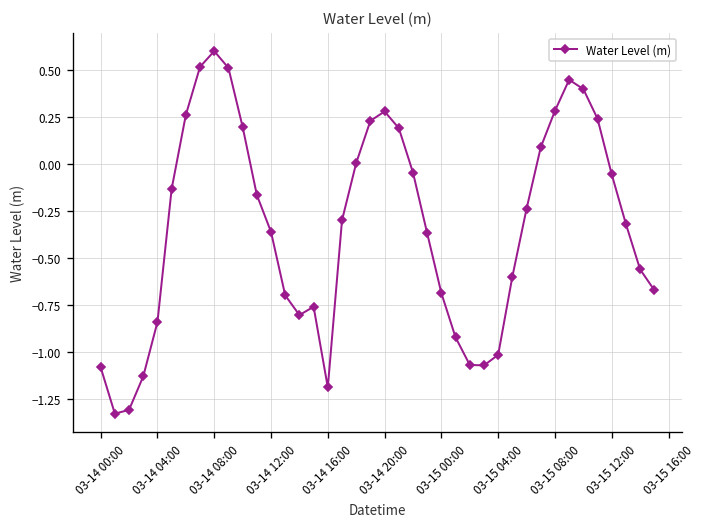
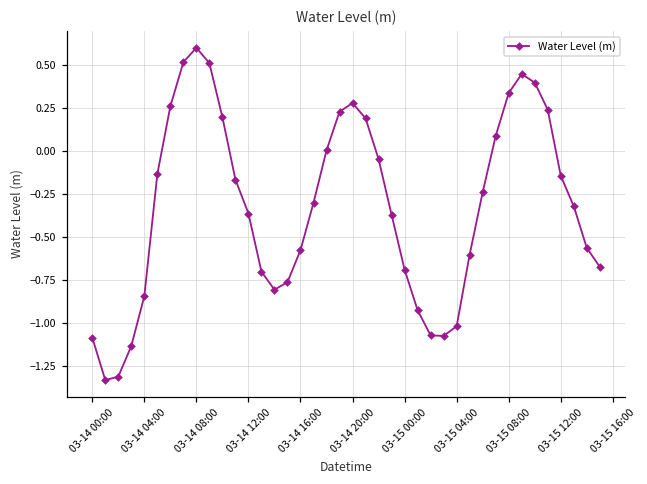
  {
    "03-14 00:00": -1.08,
    "03-14 04:00": -0.84,
    "03-14 08:00": 0.60,
    "03-14 12:00": -0.36,
-   "03-14 16:00": -1.19,
+   "03-14 16:00": -0.58,
    "03-14 20:00": 0.28,
    "03-15 00:00": -0.69,
    "03-15 04:00": -1.02,
-   "03-15 08:00": 0.28,
-   "03-15 12:00": -0.06
+   "03-15 08:00": 0.34,
+   "03-15 12:00": -0.14
  }
